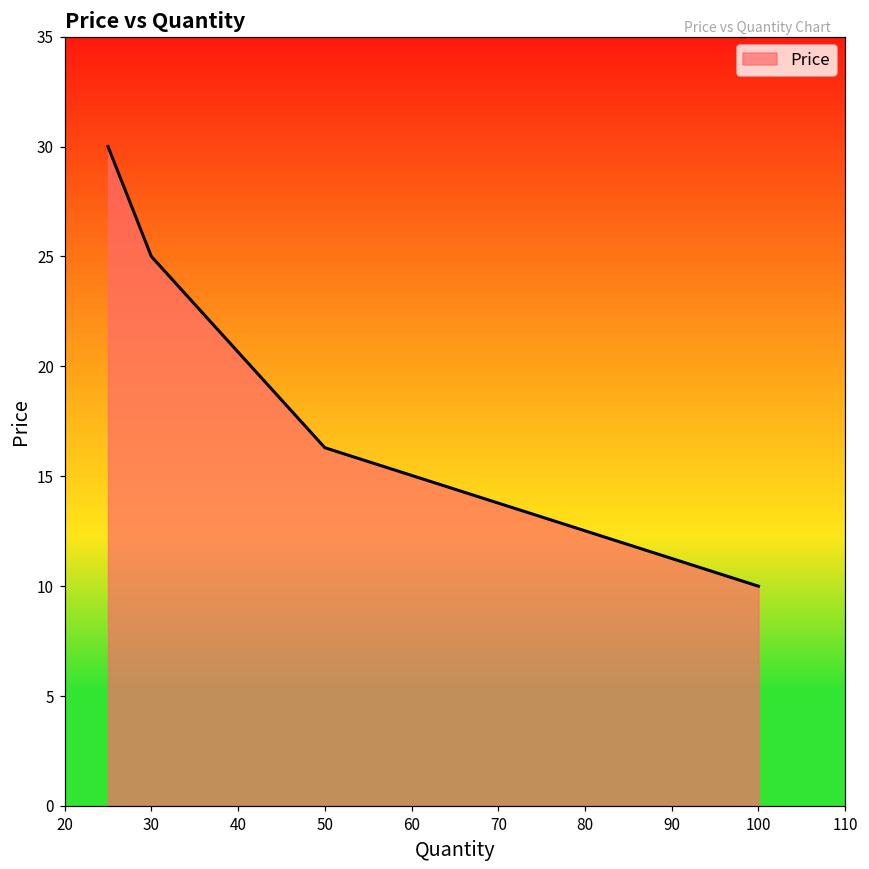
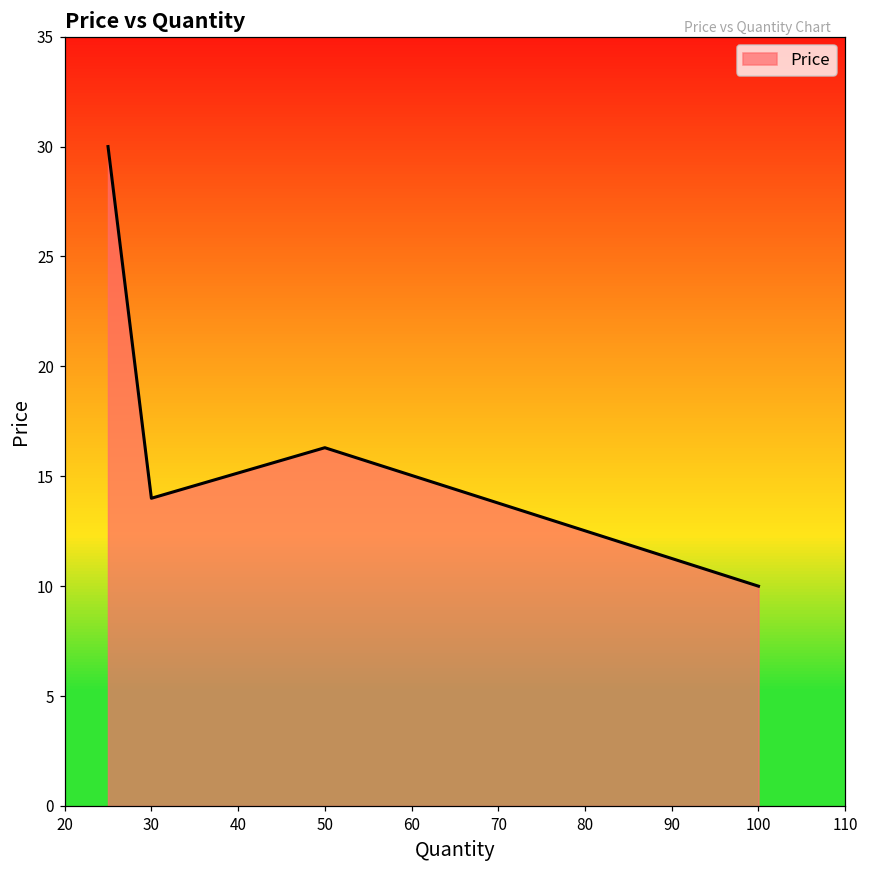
  {
-   "30": 25,
+   "30": 14,
    "50": 16.3,
    "100": 10
  }
